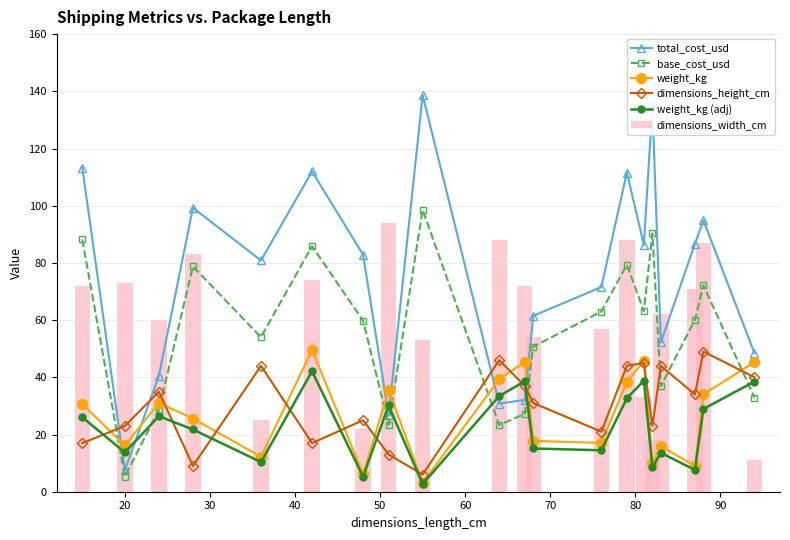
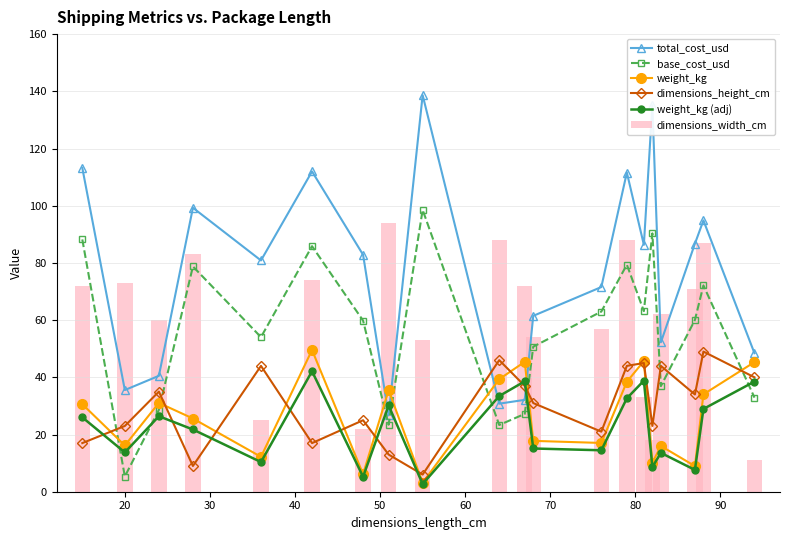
  {
    "total_cost_usd": {
-     "20": 8
+     "20": 36
    },
    "dimensions_width_cm": {
      "20": 73
    },
    "base_cost_usd": {
      "20": 5
    },
    "weight_kg": {
      "20": 16
    },
    "dimensions_height_cm": {
      "20": 23
    },
    "weight_kg (adj)": {
      "20": 14
    }
  }
